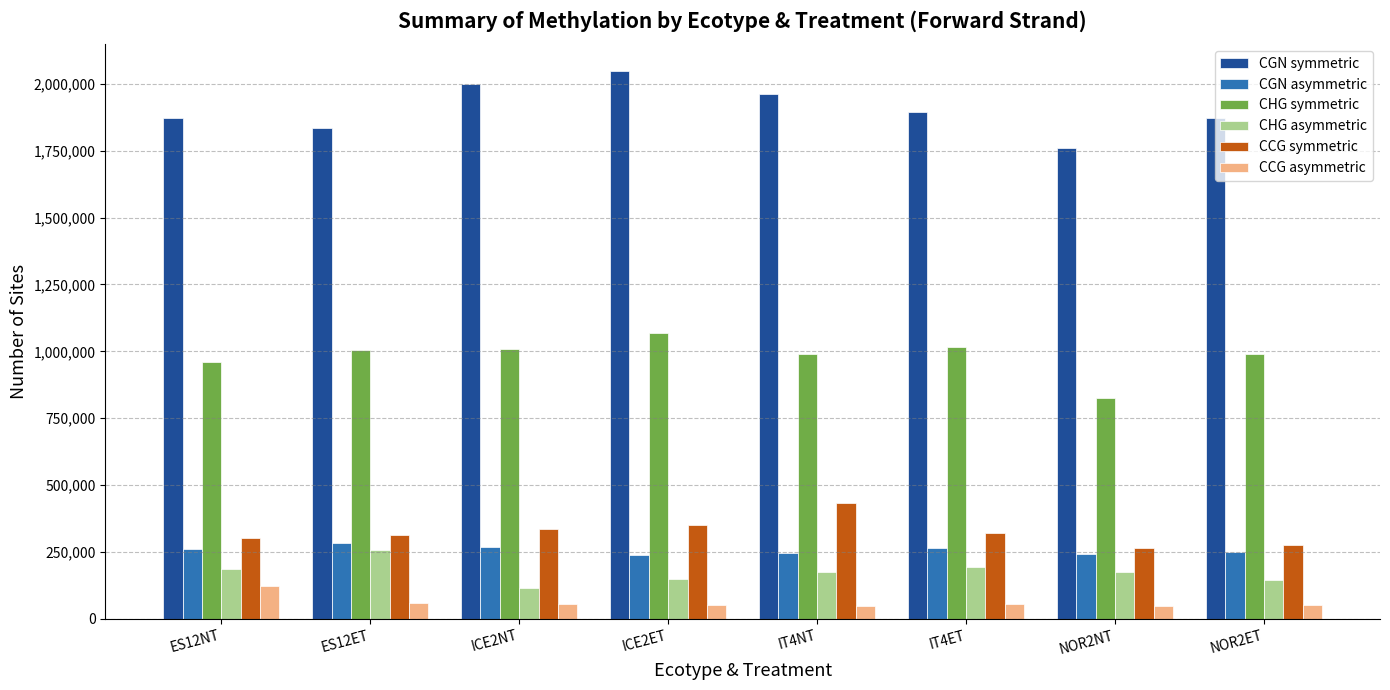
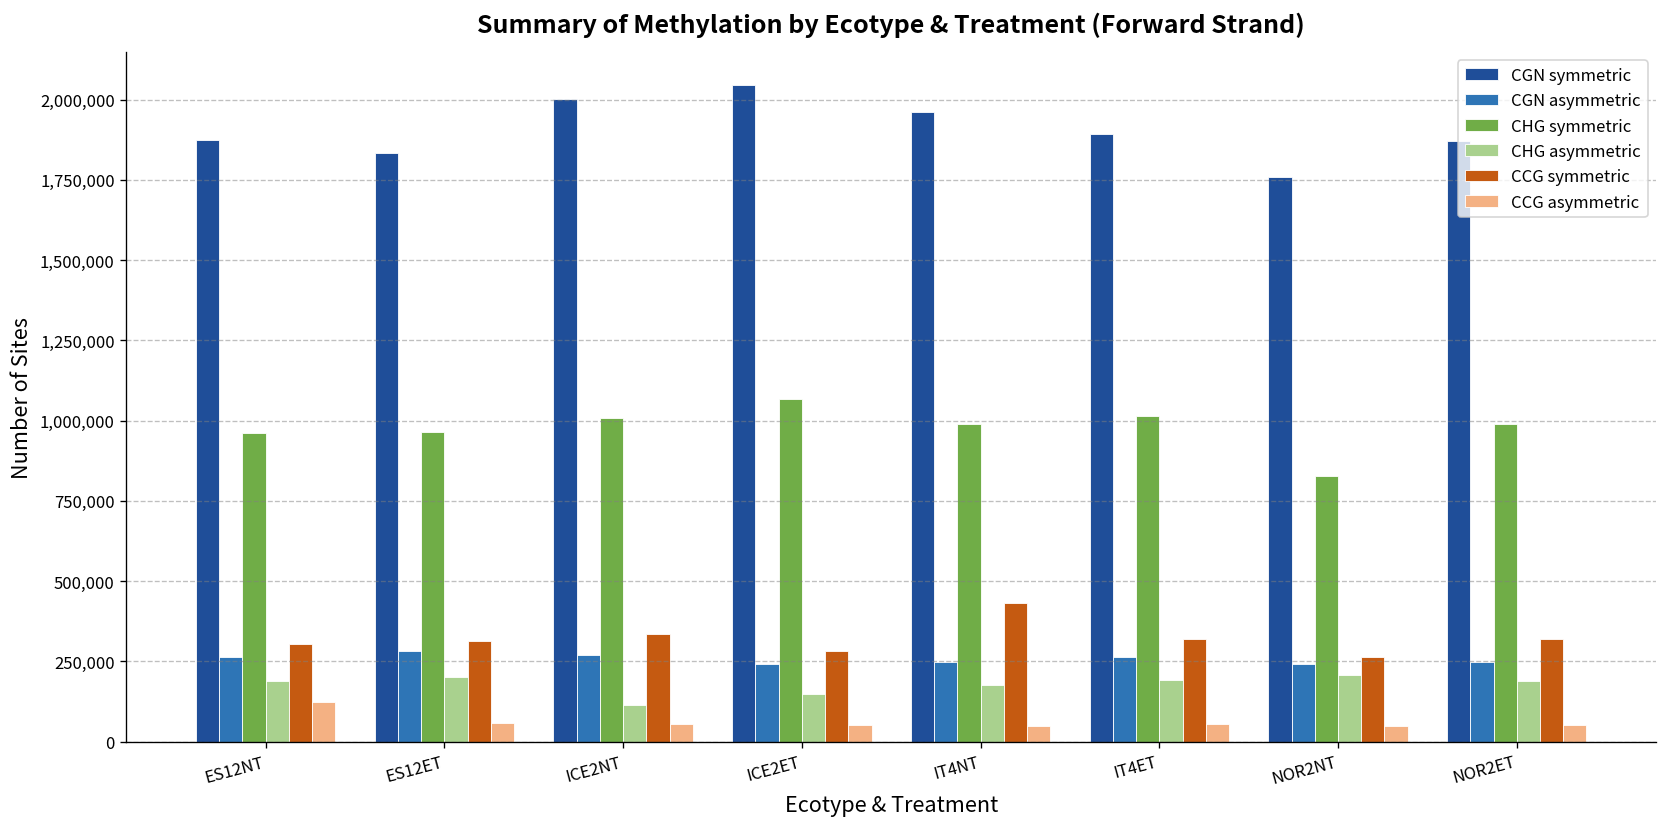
  {
    "CHG symmetric": {
      "ES12NT": "960,000",
-     "ES12ET": "1,000,000",
+     "ES12ET": "970,000",
      "ICE2NT": "1,010,000",
      "ICE2ET": "1,070,000",
      "IT4NT": "990,000",
      "IT4ET": "1,020,000",
      "NOR2NT": "830,000",
      "NOR2ET": "990,000"
    },
    "CHG asymmetric": {
      "ES12NT": "190,000",
-     "ES12ET": "260,000",
+     "ES12ET": "200,000",
      "ICE2NT": "120,000",
      "ICE2ET": "150,000",
      "IT4NT": "180,000",
      "IT4ET": "190,000",
-     "NOR2NT": "180,000",
-     "NOR2ET": "150,000"
+     "NOR2NT": "210,000",
+     "NOR2ET": "190,000"
    },
    "CCG symmetric": {
      "ES12NT": "300,000",
      "ES12ET": "310,000",
      "ICE2NT": "340,000",
-     "ICE2ET": "350,000",
+     "ICE2ET": "280,000",
      "IT4NT": "430,000",
      "IT4ET": "320,000",
      "NOR2NT": "270,000",
-     "NOR2ET": "280,000"
+     "NOR2ET": "320,000"
    },
    "CCG asymmetric": {
      "ES12NT": "120,000",
      "ES12ET": "60,000",
      "ICE2NT": "50,000",
      "ICE2ET": "50,000",
      "IT4NT": "50,000",
      "IT4ET": "60,000",
      "NOR2NT": "50,000",
      "NOR2ET": "50,000"
    }
  }
